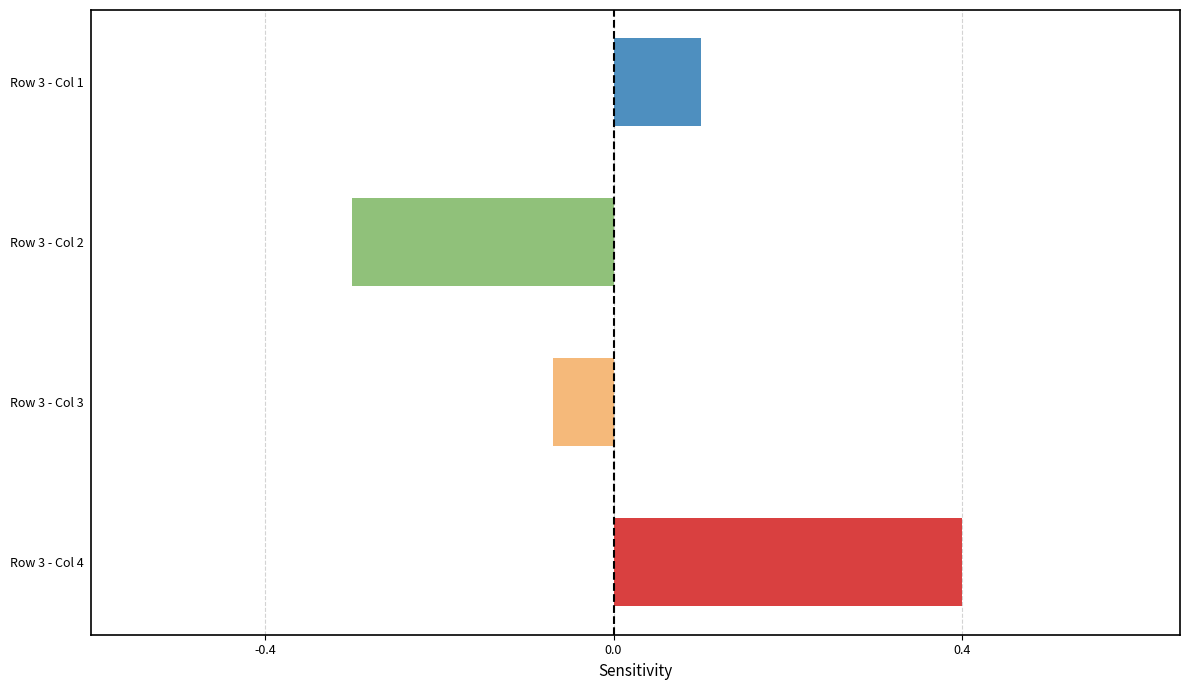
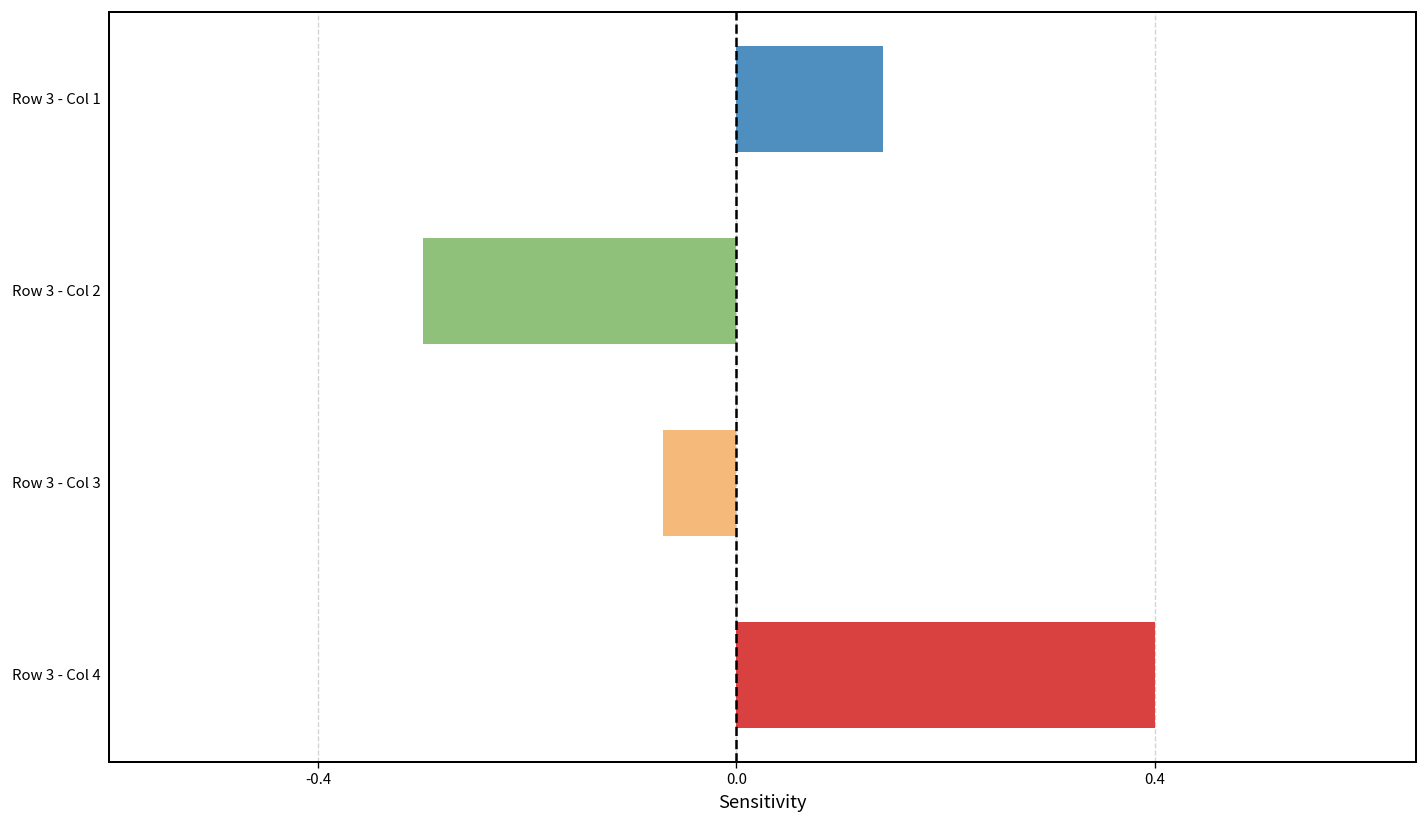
  {
-   "Row 3 - Col 1": 0.10,
+   "Row 3 - Col 1": 0.14,
    "Row 3 - Col 2": -0.30,
    "Row 3 - Col 3": -0.07,
    "Row 3 - Col 4": 0.40
  }
